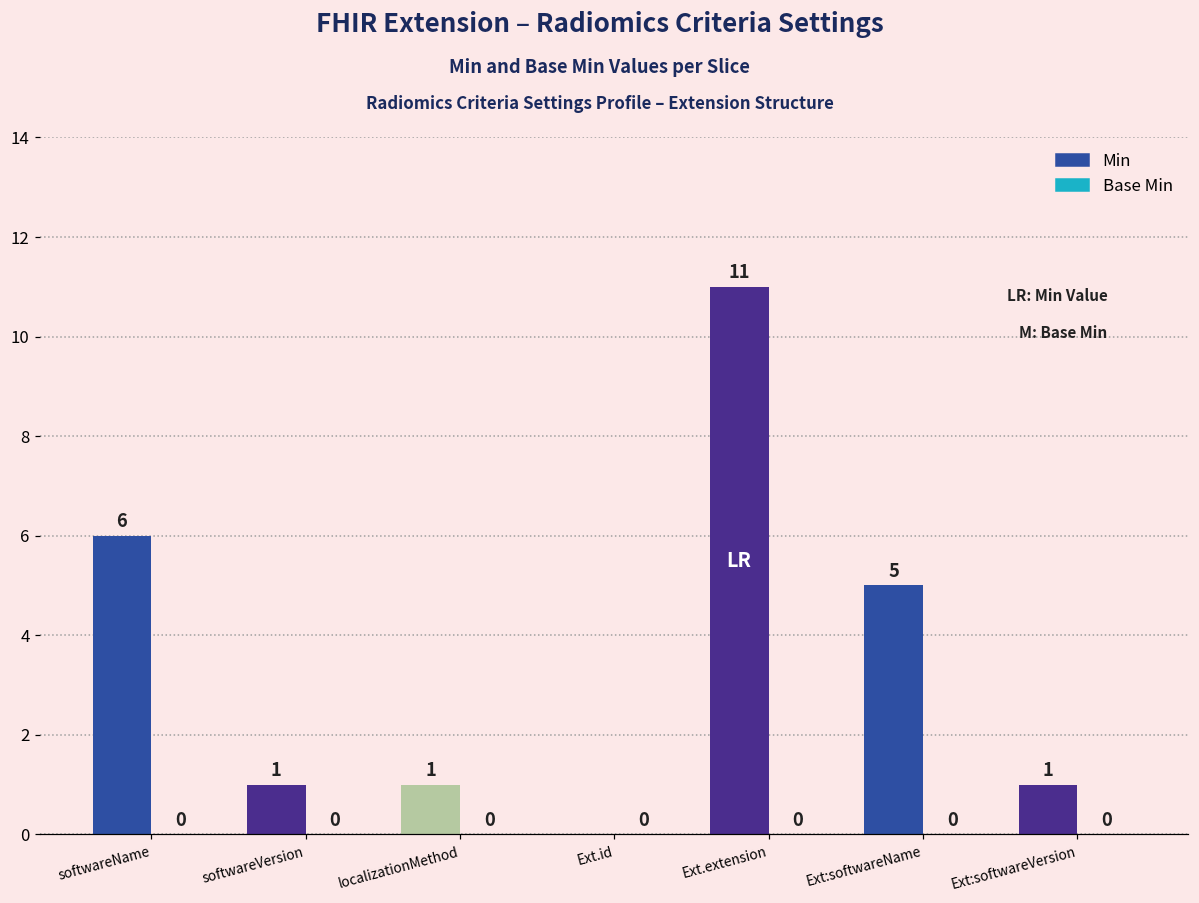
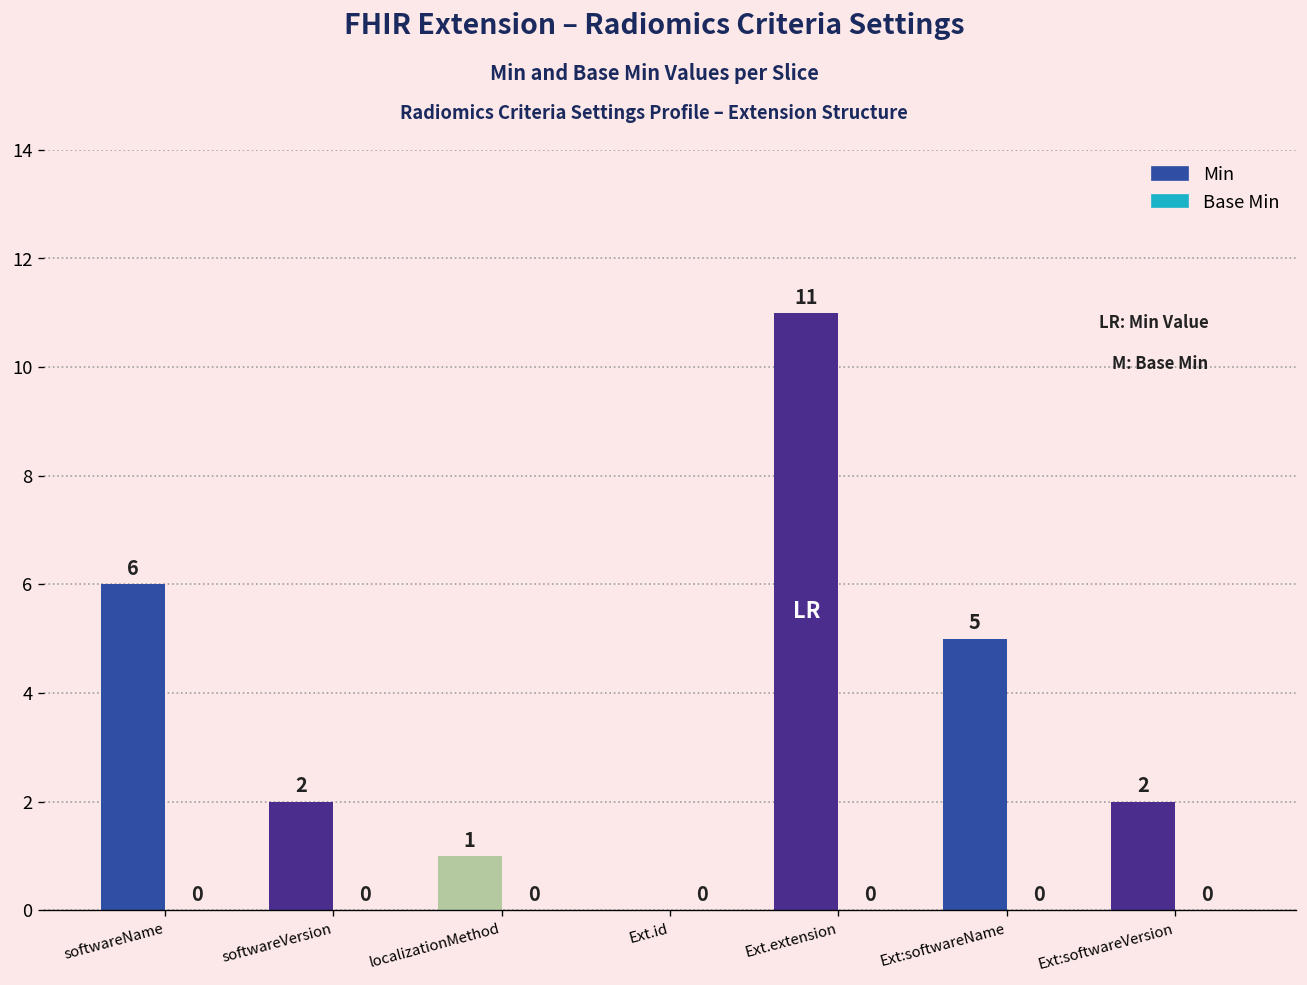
  {
    "Min": {
      "softwareName": 6,
-     "softwareVersion": 1,
+     "softwareVersion": 2,
      "localizationMethod": 1,
      "Ext.extension": 11,
      "Ext:softwareName": 5,
-     "Ext:softwareVersion": 1
+     "Ext:softwareVersion": 2
    },
    "Base Min": {
      "softwareName": 0,
      "softwareVersion": 0,
      "localizationMethod": 0,
      "Ext.id": 0,
      "Ext.extension": 0,
      "Ext:softwareName": 0,
      "Ext:softwareVersion": 0
    }
  }
